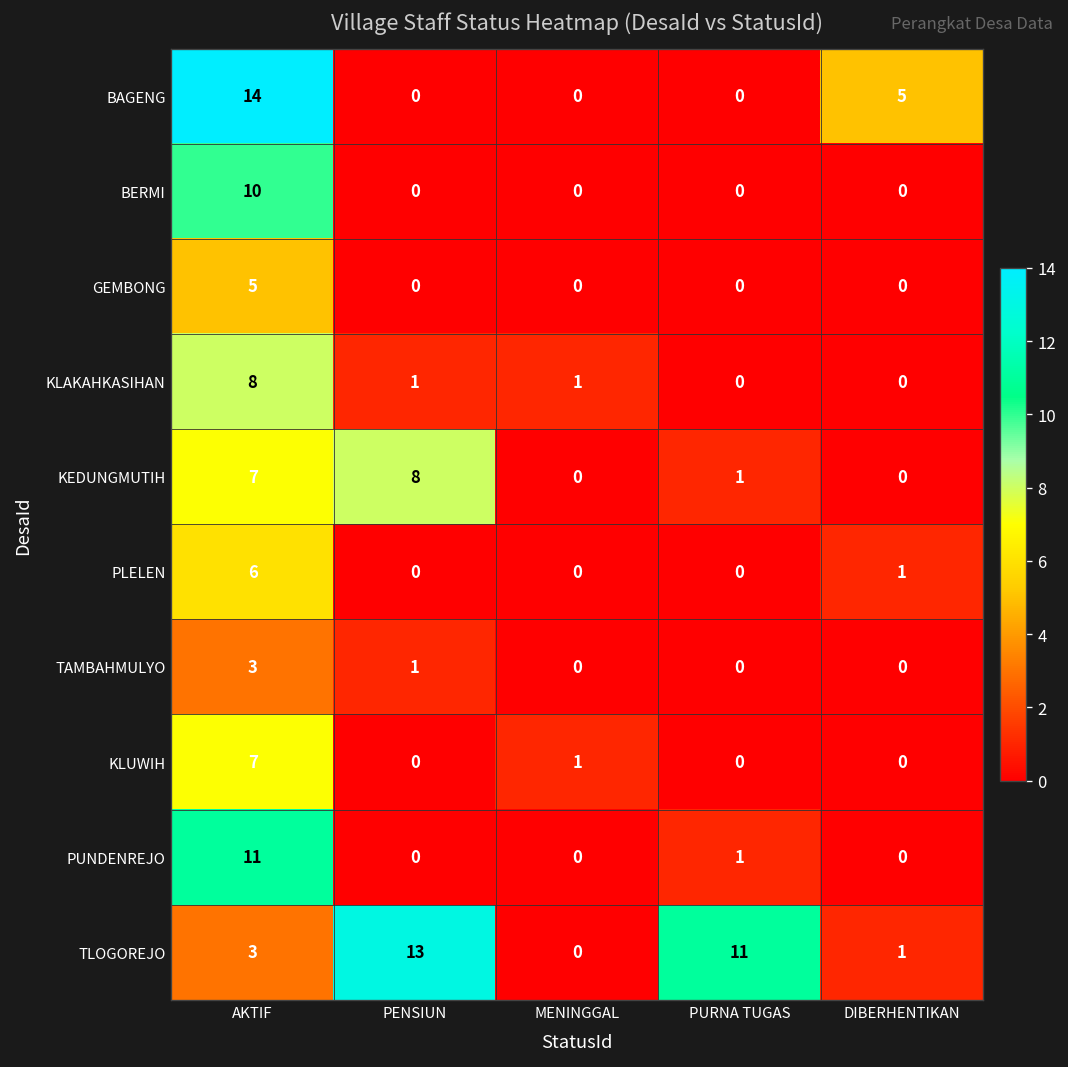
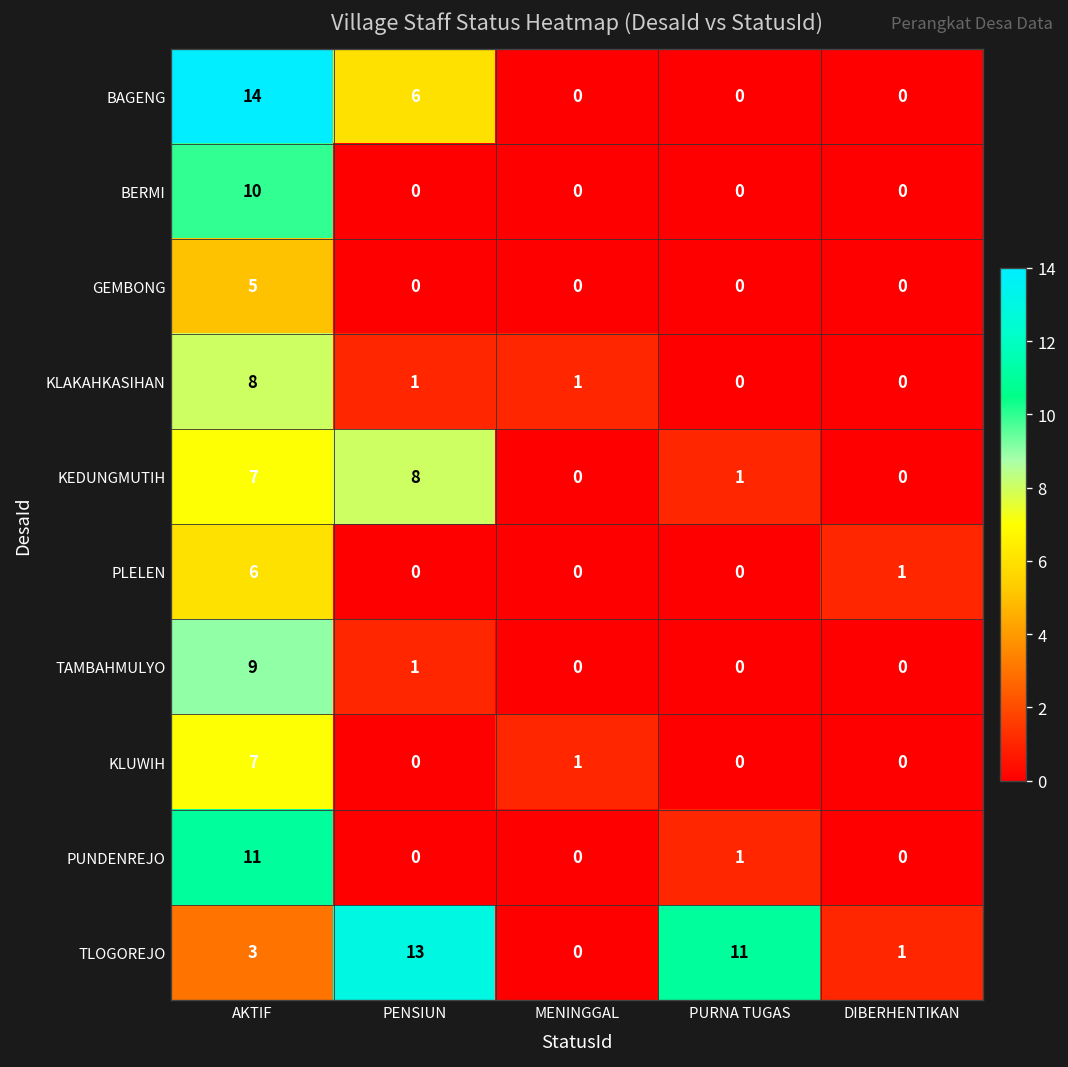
  {
    "BAGENG": {
      "AKTIF": 14,
-     "PENSIUN": 0,
+     "PENSIUN": 6,
      "MENINGGAL": 0,
      "PURNA TUGAS": 0,
-     "DIBERHENTIKAN": 5
+     "DIBERHENTIKAN": 0
    },
    "BERMI": {
      "AKTIF": 10,
      "PENSIUN": 0,
      "MENINGGAL": 0,
      "PURNA TUGAS": 0,
      "DIBERHENTIKAN": 0
    },
    "GEMBONG": {
      "AKTIF": 5,
      "PENSIUN": 0,
      "MENINGGAL": 0,
      "PURNA TUGAS": 0,
      "DIBERHENTIKAN": 0
    },
    "KLAKAHKASIHAN": {
      "AKTIF": 8,
      "PENSIUN": 1,
      "MENINGGAL": 1,
      "PURNA TUGAS": 0,
      "DIBERHENTIKAN": 0
    },
    "KEDUNGMUTIH": {
      "AKTIF": 7,
      "PENSIUN": 8,
      "MENINGGAL": 0,
      "PURNA TUGAS": 1,
      "DIBERHENTIKAN": 0
    },
    "PLELEN": {
      "AKTIF": 6,
      "PENSIUN": 0,
      "MENINGGAL": 0,
      "PURNA TUGAS": 0,
      "DIBERHENTIKAN": 1
    },
    "TAMBAHMULYO": {
-     "AKTIF": 3,
+     "AKTIF": 9,
      "PENSIUN": 1,
      "MENINGGAL": 0,
      "PURNA TUGAS": 0,
      "DIBERHENTIKAN": 0
    },
    "KLUWIH": {
      "AKTIF": 7,
      "PENSIUN": 0,
      "MENINGGAL": 1,
      "PURNA TUGAS": 0,
      "DIBERHENTIKAN": 0
    },
    "PUNDENREJO": {
      "AKTIF": 11,
      "PENSIUN": 0,
      "MENINGGAL": 0,
      "PURNA TUGAS": 1,
      "DIBERHENTIKAN": 0
    },
    "TLOGOREJO": {
      "AKTIF": 3,
      "PENSIUN": 13,
      "MENINGGAL": 0,
      "PURNA TUGAS": 11,
      "DIBERHENTIKAN": 1
    }
  }
